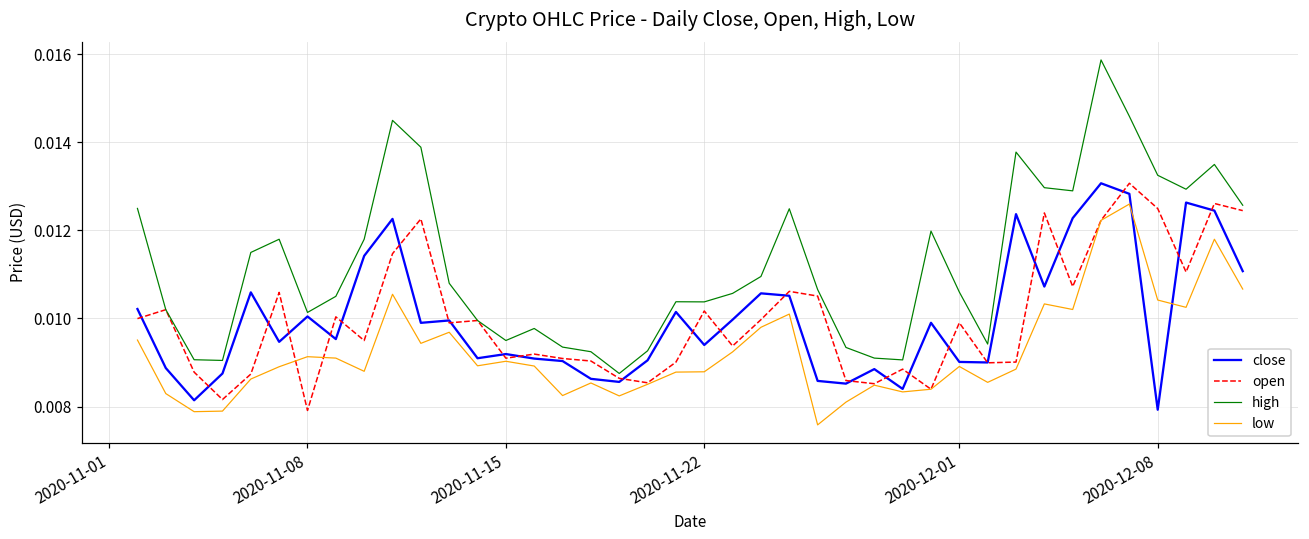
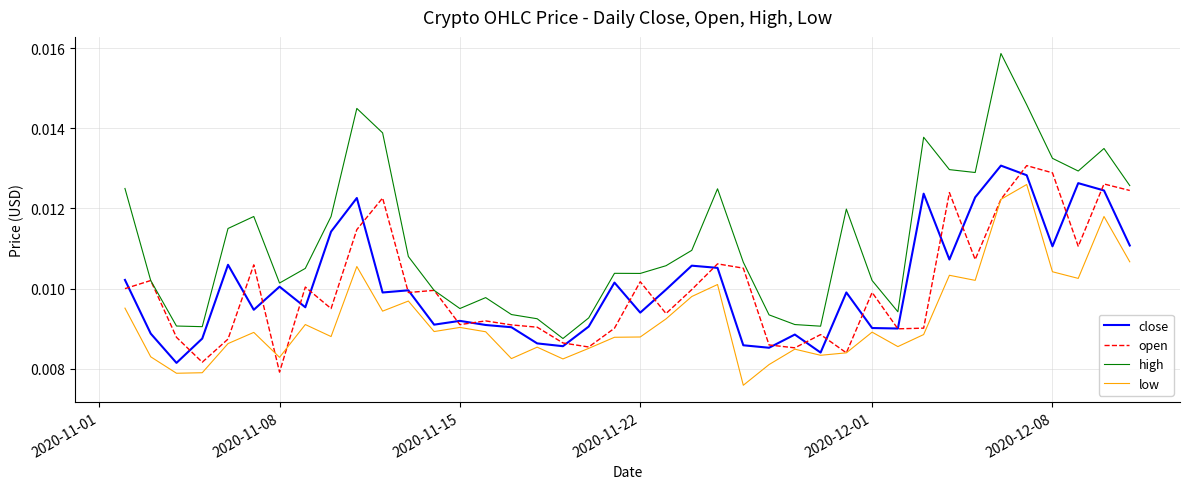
  {
    "close": {
      "2020-11-08": 0.0100,
      "2020-11-15": 0.0092,
      "2020-11-22": 0.0094,
      "2020-12-01": 0.0090,
-     "2020-12-08": 0.0079
+     "2020-12-08": 0.0111
    },
    "open": {
      "2020-11-08": 0.0079,
      "2020-11-15": 0.0091,
      "2020-11-22": 0.0102,
      "2020-12-01": 0.0099,
-     "2020-12-08": 0.0125
+     "2020-12-08": 0.0129
    },
    "high": {
      "2020-11-08": 0.0101,
      "2020-11-15": 0.0095,
      "2020-11-22": 0.0104,
-     "2020-12-01": 0.0106,
+     "2020-12-01": 0.0102,
      "2020-12-08": 0.0133
    },
    "low": {
-     "2020-11-08": 0.0091,
+     "2020-11-08": 0.0083,
      "2020-11-15": 0.0090,
      "2020-11-22": 0.0088,
      "2020-12-01": 0.0089,
      "2020-12-08": 0.0104
    }
  }
